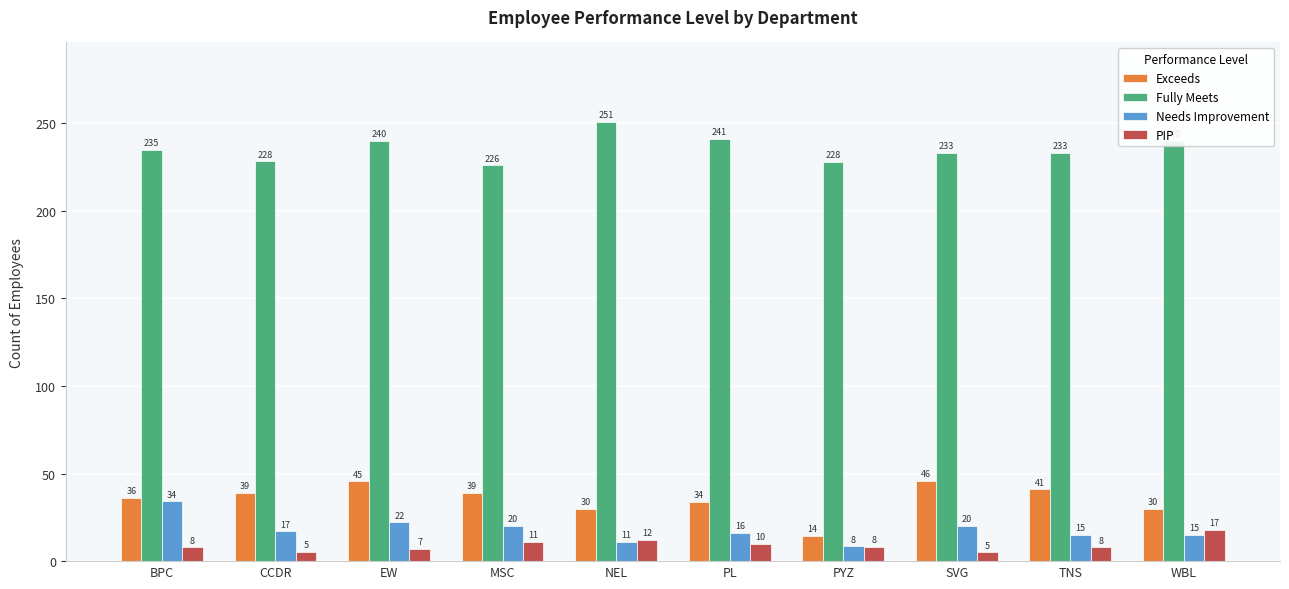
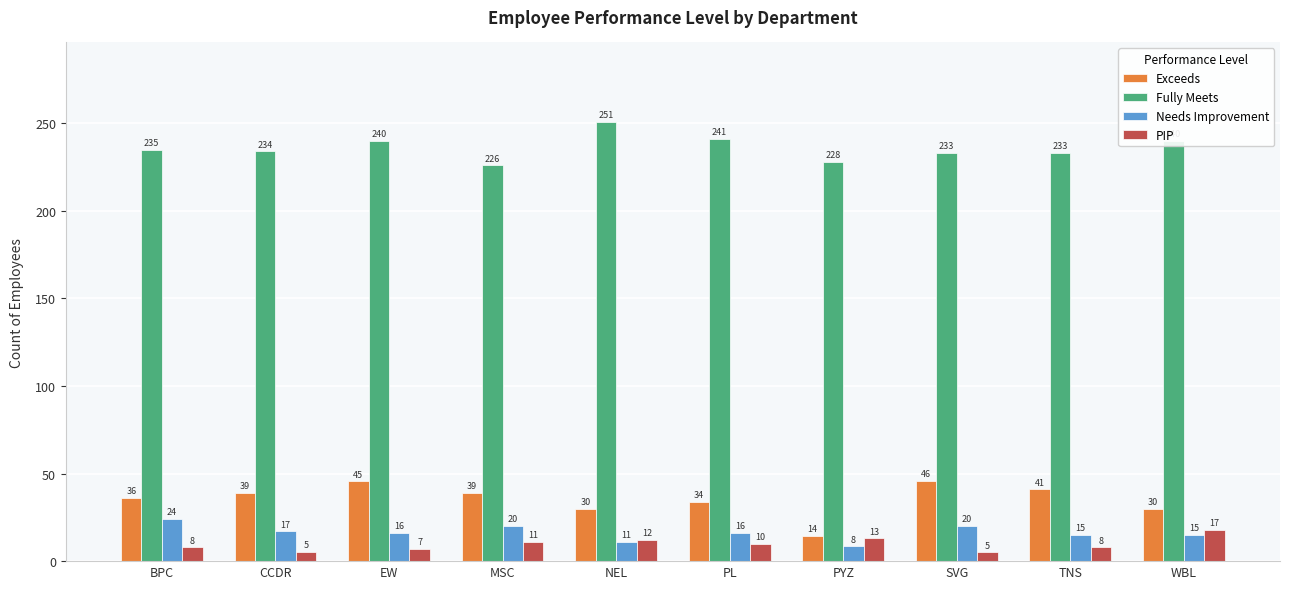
  {
    "Exceeds": {
      "BPC": 36,
      "CCDR": 39,
      "MSC": 39,
      "NEL": 30,
      "PL": 34,
      "SVG": 46,
      "TNS": 41,
      "WBL": 30
    },
    "Fully Meets": {
      "BPC": 235,
-     "CCDR": 228,
+     "CCDR": 234,
      "EW": 240,
      "MSC": 226,
      "NEL": 251,
      "PL": 241,
      "PYZ": 228,
      "SVG": 233,
      "TNS": 233
    },
    "Needs Improvement": {
-     "BPC": 34,
+     "BPC": 24,
      "CCDR": 17,
-     "EW": 22,
+     "EW": 16,
      "MSC": 20,
      "NEL": 11,
      "PL": 16,
      "PYZ": 8,
      "SVG": 20,
      "TNS": 15,
      "WBL": 15
    },
    "PIP": {
      "BPC": 8,
      "CCDR": 5,
      "EW": 7,
      "MSC": 11,
      "NEL": 12,
      "PL": 10,
-     "PYZ": 8,
+     "PYZ": 13,
      "SVG": 5,
      "TNS": 8
    }
  }
